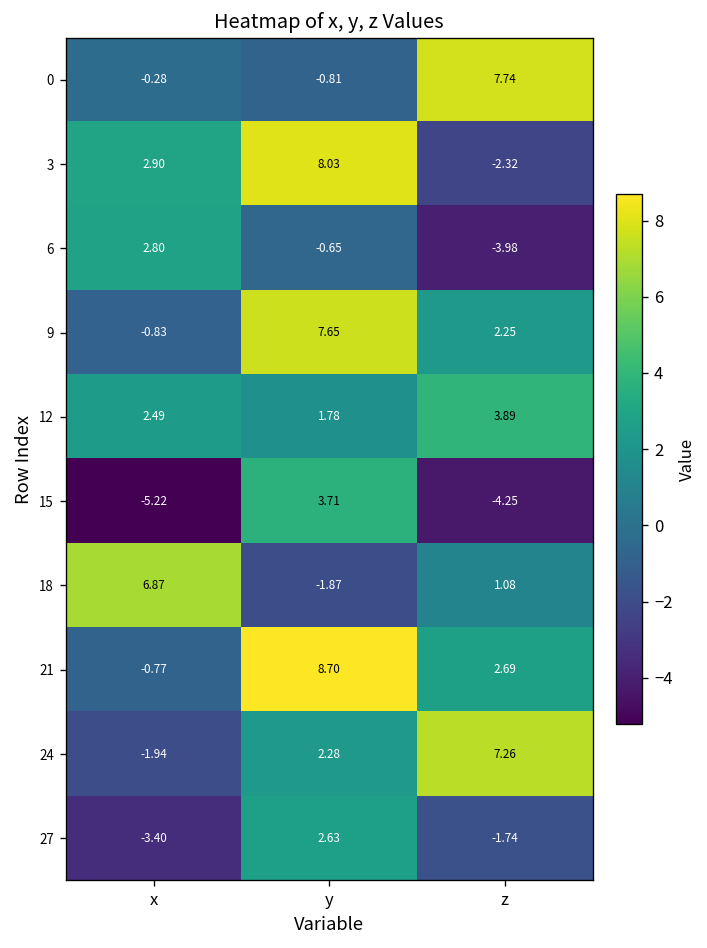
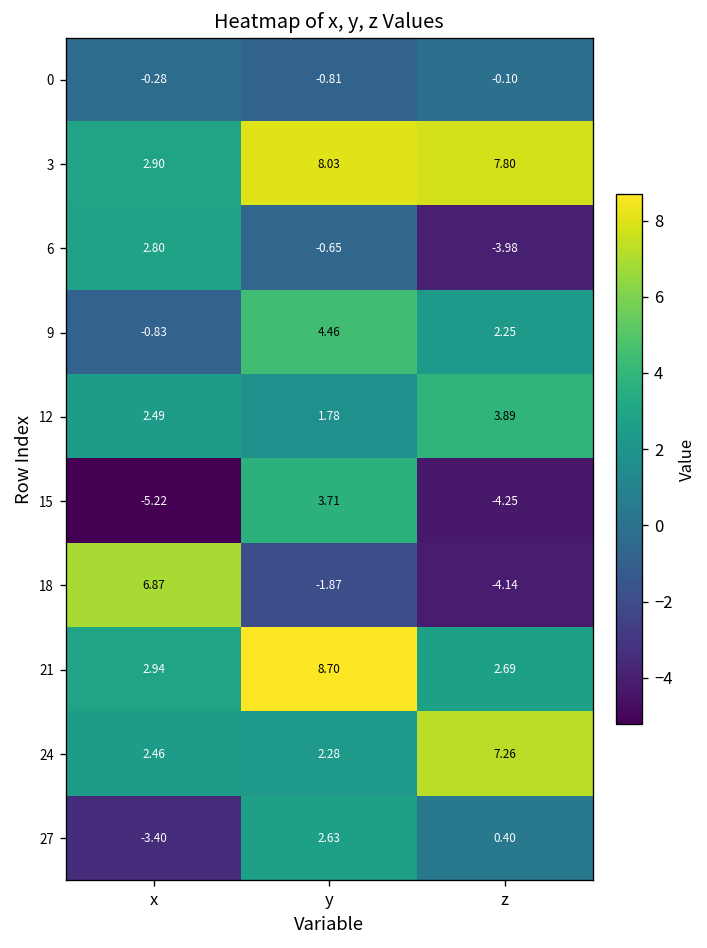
  {
    "0": {
      "x": -0.28,
      "y": -0.81,
-     "z": 7.74
+     "z": -0.10
    },
    "3": {
      "x": 2.90,
      "y": 8.03,
-     "z": -2.32
+     "z": 7.80
    },
    "6": {
      "x": 2.80,
      "y": -0.65,
      "z": -3.98
    },
    "9": {
      "x": -0.83,
-     "y": 7.65,
+     "y": 4.46,
      "z": 2.25
    },
    "12": {
      "x": 2.49,
      "y": 1.78,
      "z": 3.89
    },
    "15": {
      "x": -5.22,
      "y": 3.71,
      "z": -4.25
    },
    "18": {
      "x": 6.87,
      "y": -1.87,
-     "z": 1.08
+     "z": -4.14
    },
    "21": {
-     "x": -0.77,
+     "x": 2.94,
      "y": 8.70,
      "z": 2.69
    },
    "24": {
-     "x": -1.94,
+     "x": 2.46,
      "y": 2.28,
      "z": 7.26
    },
    "27": {
      "x": -3.40,
      "y": 2.63,
-     "z": -1.74
+     "z": 0.40
    }
  }
